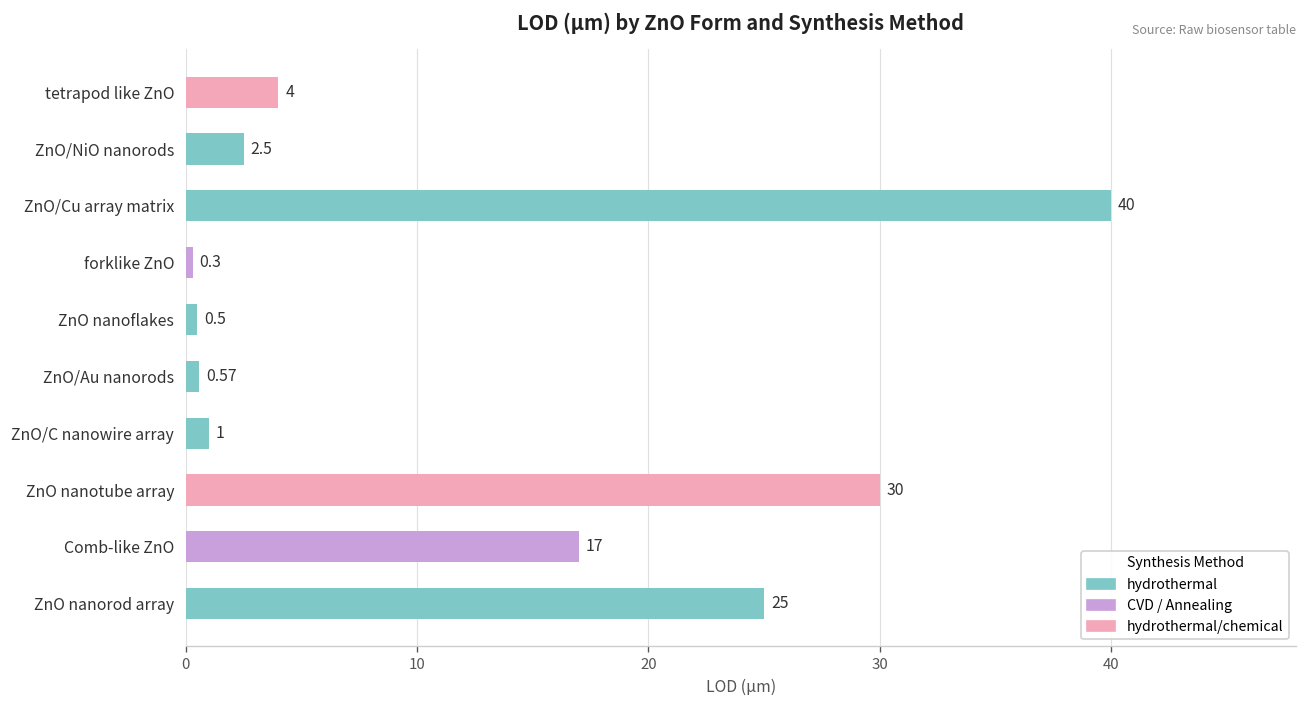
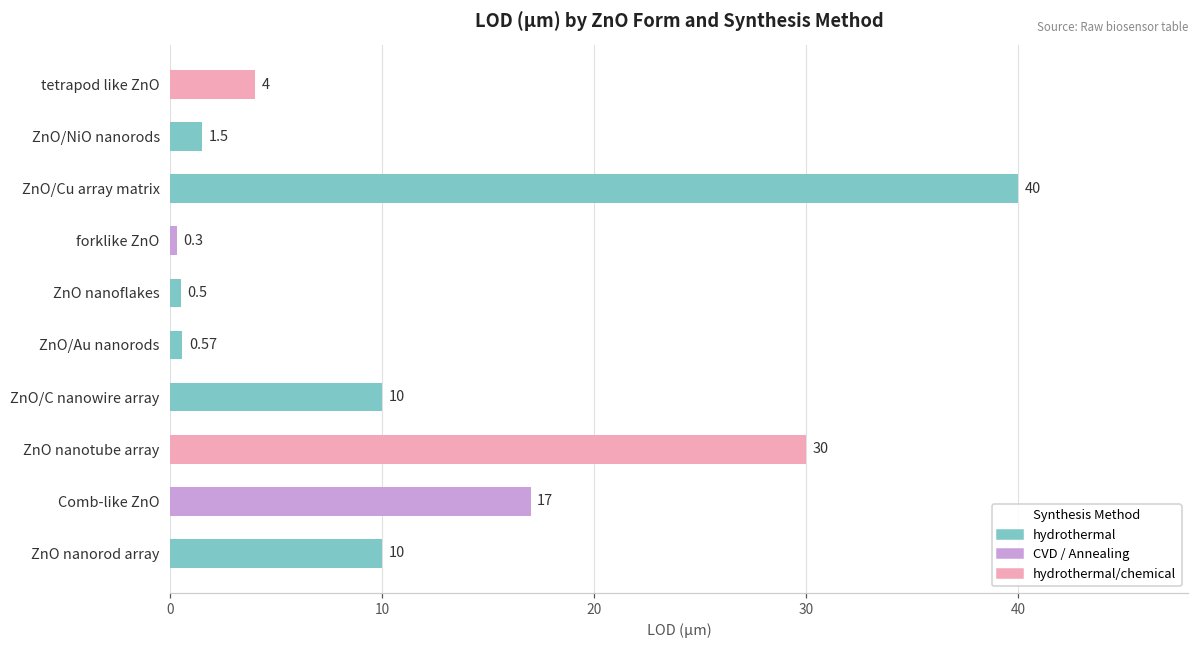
  {
    "tetrapod like ZnO": 4,
-   "ZnO/NiO nanorods": 2.5,
+   "ZnO/NiO nanorods": 1.5,
    "ZnO/Cu array matrix": 40,
    "forklike ZnO": 0.3,
    "ZnO nanoflakes": 0.5,
    "ZnO/Au nanorods": 0.57,
-   "ZnO/C nanowire array": 1,
+   "ZnO/C nanowire array": 10,
    "ZnO nanotube array": 30,
    "Comb-like ZnO": 17,
-   "ZnO nanorod array": 25
+   "ZnO nanorod array": 10
  }
